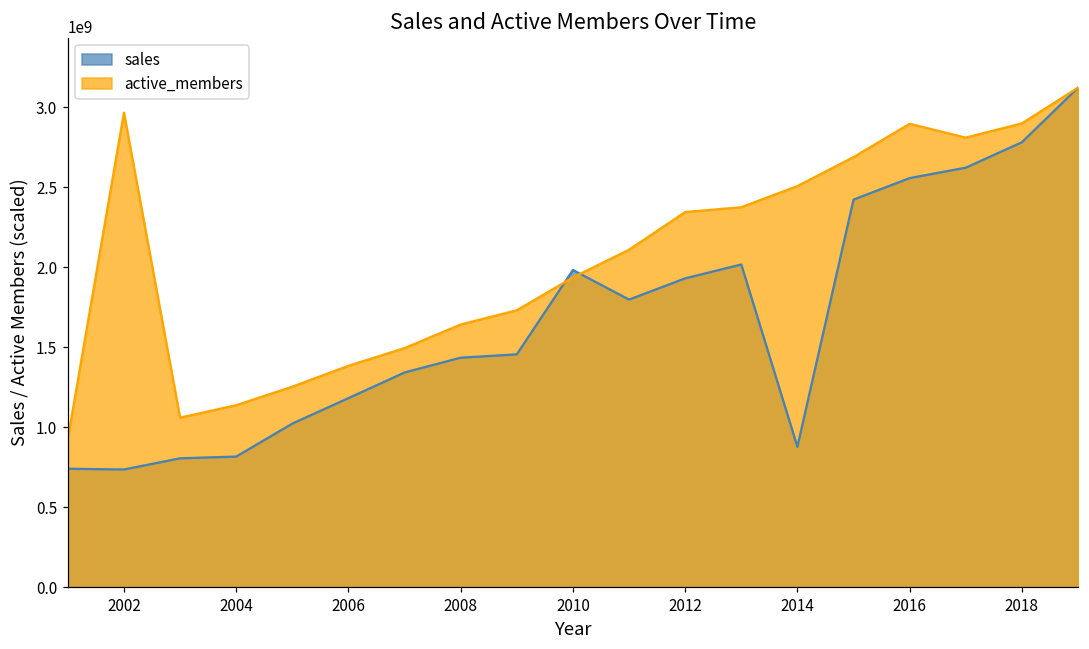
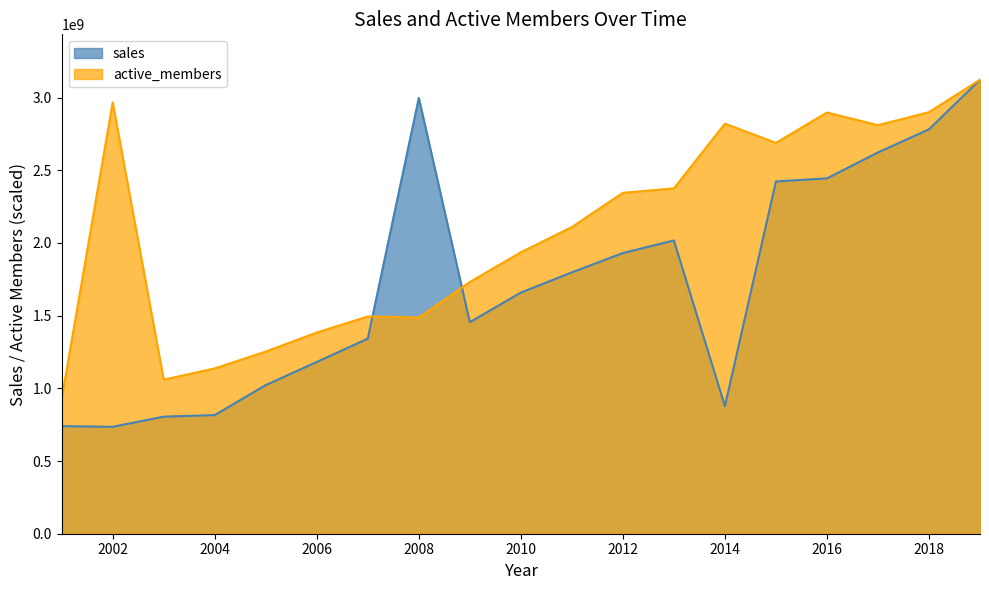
  {
    "sales": {
      "2002": 740000000,
      "2004": 820000000,
      "2006": 1180000000,
-     "2008": 1430000000,
-     "2010": 1980000000,
+     "2008": 3000000000,
+     "2010": 1660000000,
      "2012": 1930000000,
      "2014": 880000000,
-     "2016": 2560000000,
+     "2016": 2440000000,
      "2018": 2780000000
    },
    "active_members": {
      "2002": 2970000000,
      "2004": 1140000000,
      "2006": 1380000000,
-     "2008": 1640000000,
+     "2008": 1490000000,
      "2010": 1940000000,
      "2012": 2350000000,
-     "2014": 2510000000,
+     "2014": 2820000000,
      "2016": 2900000000,
      "2018": 2900000000
    }
  }
